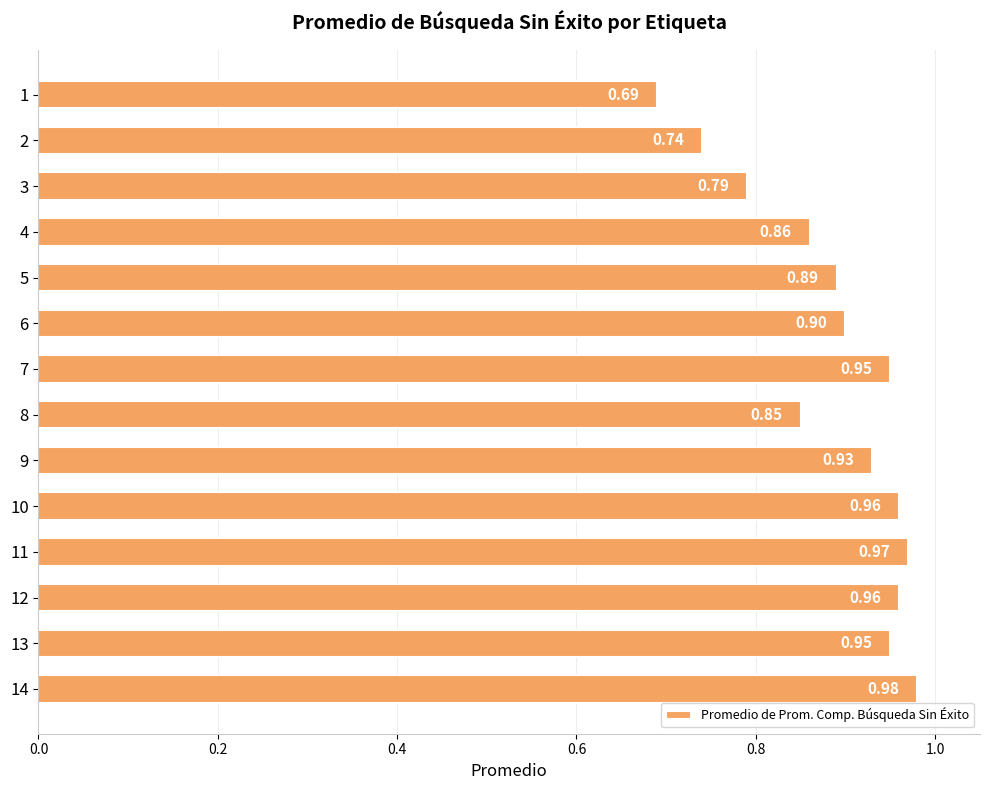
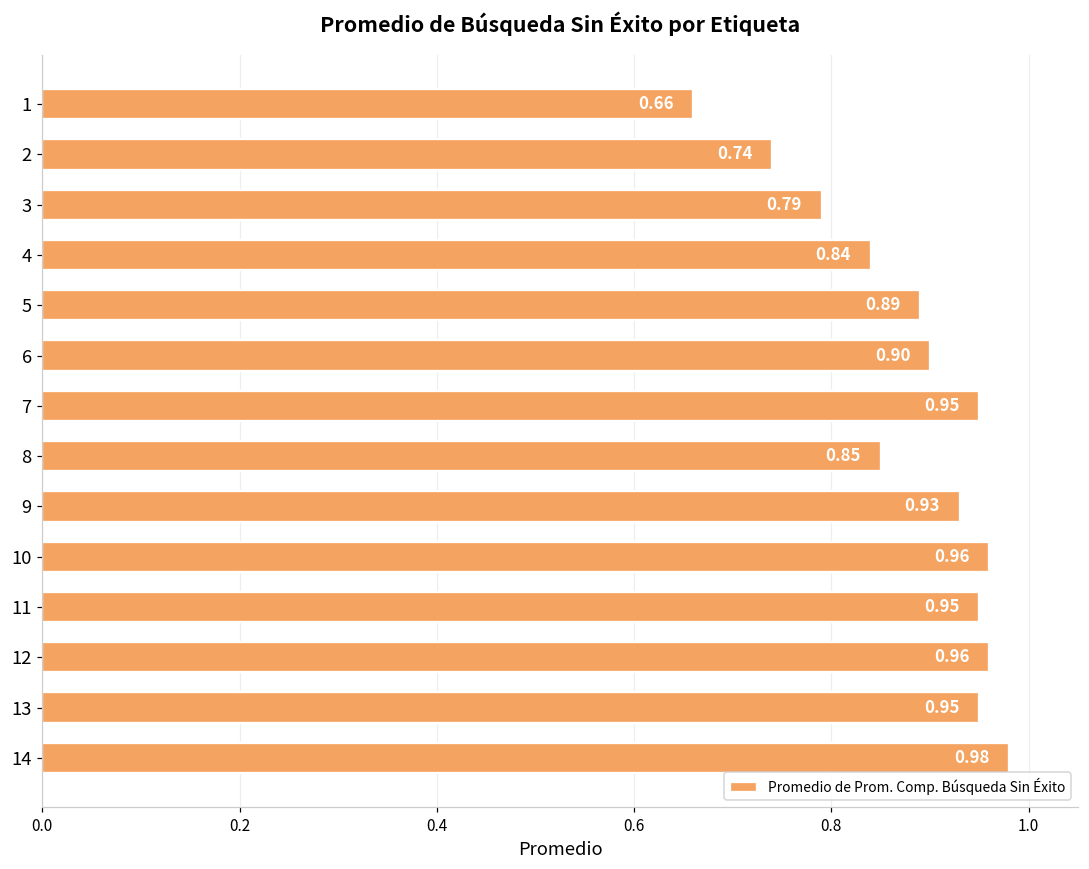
  {
-   "1": 0.69,
+   "1": 0.66,
    "2": 0.74,
    "3": 0.79,
-   "4": 0.86,
+   "4": 0.84,
    "5": 0.89,
    "6": 0.90,
    "7": 0.95,
    "8": 0.85,
    "9": 0.93,
    "10": 0.96,
-   "11": 0.97,
+   "11": 0.95,
    "12": 0.96,
    "13": 0.95,
    "14": 0.98
  }
